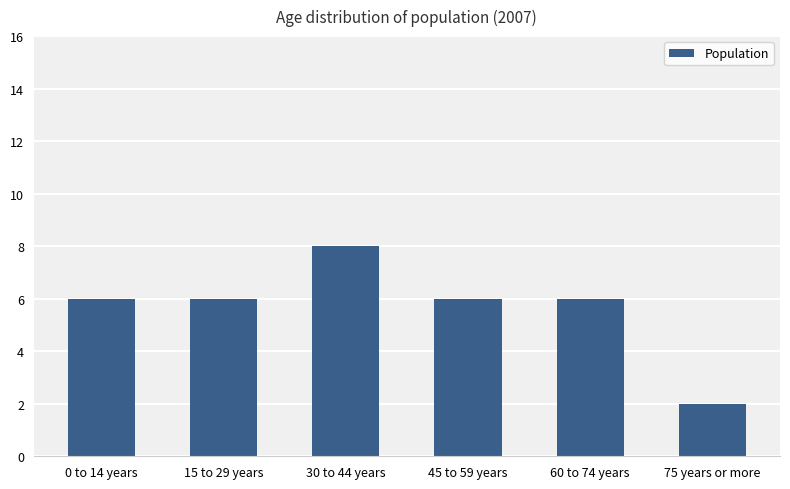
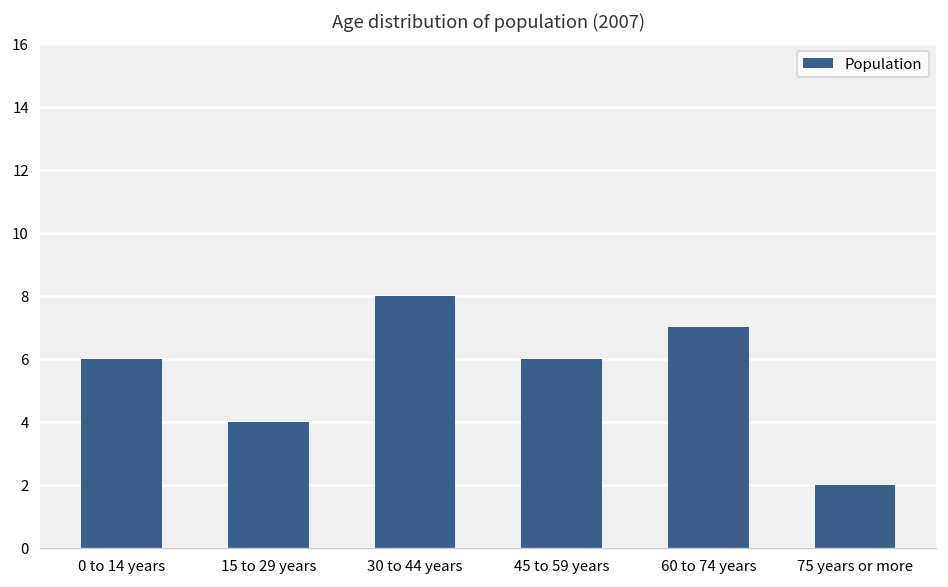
  {
    "0 to 14 years": 6,
-   "15 to 29 years": 6,
+   "15 to 29 years": 4,
    "30 to 44 years": 8,
    "45 to 59 years": 6,
-   "60 to 74 years": 6,
+   "60 to 74 years": 7,
    "75 years or more": 2
  }
